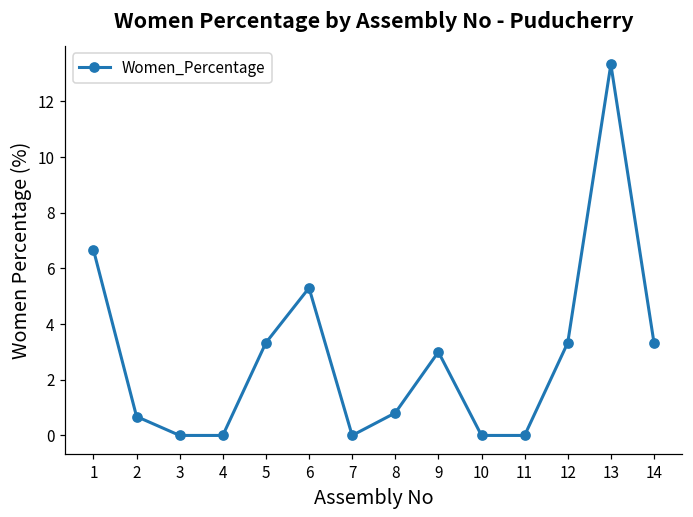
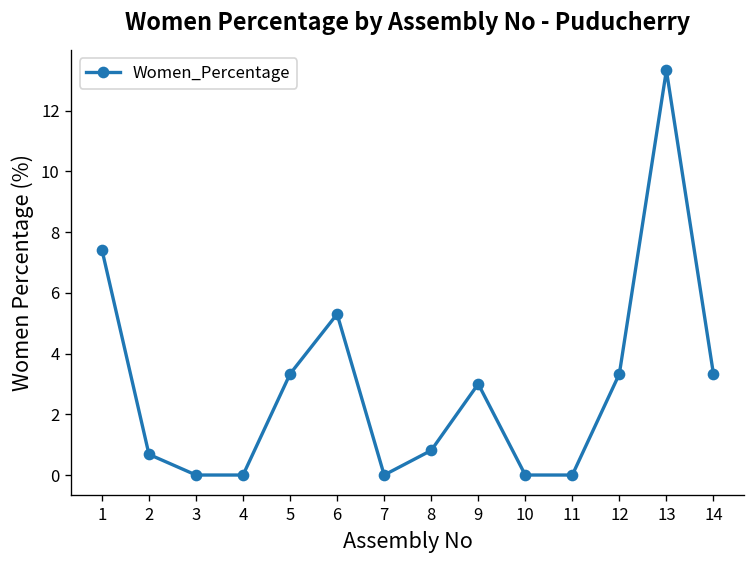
  {
-   "1": 6.7,
+   "1": 7.4,
    "2": 0.7,
    "3": 0.0,
    "4": 0.0,
    "5": 3.3,
    "6": 5.3,
    "7": 0.0,
    "8": 0.8,
    "9": 3.0,
    "10": 0.0,
    "11": 0.0,
    "12": 3.3,
    "13": 13.3,
    "14": 3.3
  }
